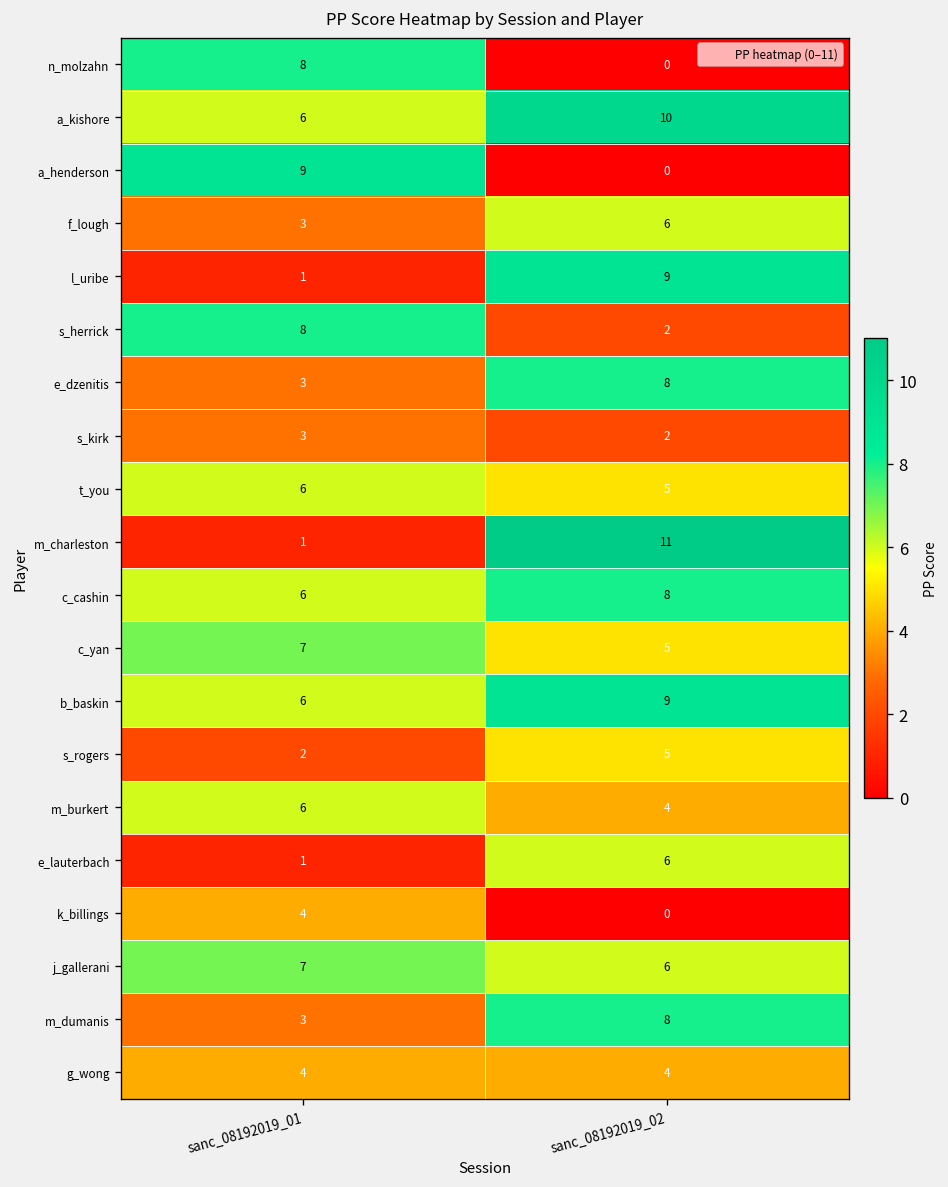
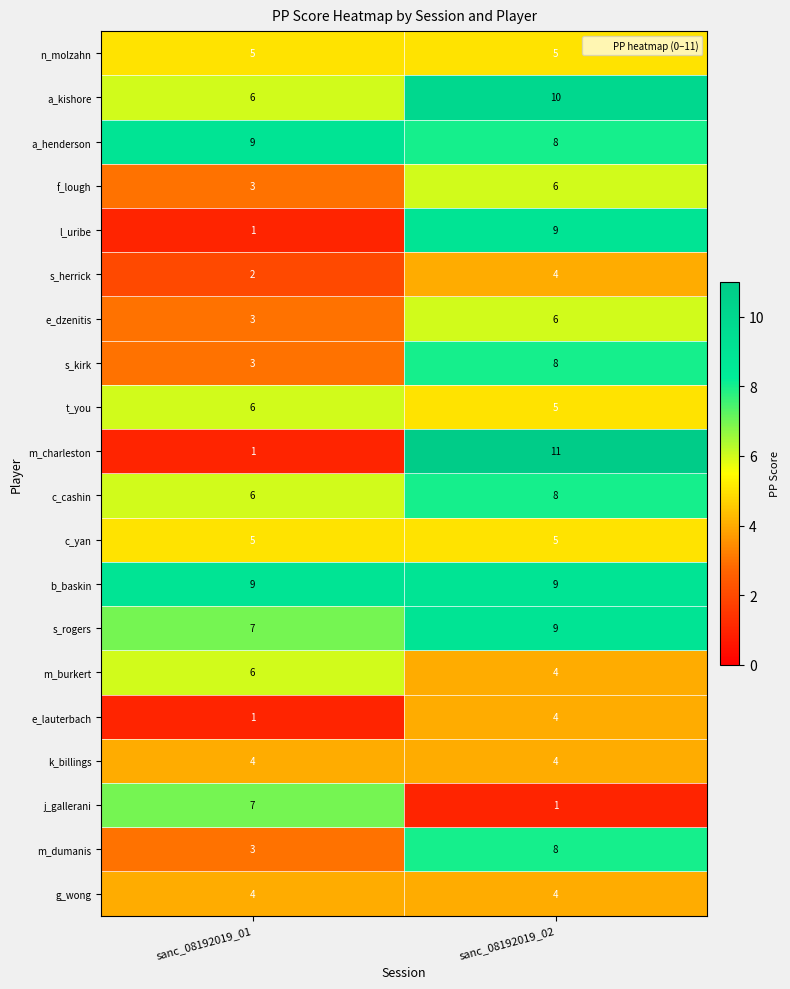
  {
    "n_molzahn": {
-     "sanc_08192019_01": 8,
-     "sanc_08192019_02": 0
+     "sanc_08192019_01": 5,
+     "sanc_08192019_02": 5
    },
    "a_kishore": {
      "sanc_08192019_01": 6,
      "sanc_08192019_02": 10
    },
    "a_henderson": {
      "sanc_08192019_01": 9,
-     "sanc_08192019_02": 0
+     "sanc_08192019_02": 8
    },
    "f_lough": {
      "sanc_08192019_01": 3,
      "sanc_08192019_02": 6
    },
    "l_uribe": {
      "sanc_08192019_01": 1,
      "sanc_08192019_02": 9
    },
    "s_herrick": {
-     "sanc_08192019_01": 8,
-     "sanc_08192019_02": 2
+     "sanc_08192019_01": 2,
+     "sanc_08192019_02": 4
    },
    "e_dzenitis": {
      "sanc_08192019_01": 3,
-     "sanc_08192019_02": 8
+     "sanc_08192019_02": 6
    },
    "s_kirk": {
      "sanc_08192019_01": 3,
-     "sanc_08192019_02": 2
+     "sanc_08192019_02": 8
    },
    "t_you": {
      "sanc_08192019_01": 6,
      "sanc_08192019_02": 5
    },
    "m_charleston": {
      "sanc_08192019_01": 1,
      "sanc_08192019_02": 11
    },
    "c_cashin": {
      "sanc_08192019_01": 6,
      "sanc_08192019_02": 8
    },
    "c_yan": {
-     "sanc_08192019_01": 7,
+     "sanc_08192019_01": 5,
      "sanc_08192019_02": 5
    },
    "b_baskin": {
-     "sanc_08192019_01": 6,
+     "sanc_08192019_01": 9,
      "sanc_08192019_02": 9
    },
    "s_rogers": {
-     "sanc_08192019_01": 2,
-     "sanc_08192019_02": 5
+     "sanc_08192019_01": 7,
+     "sanc_08192019_02": 9
    },
    "m_burkert": {
      "sanc_08192019_01": 6,
      "sanc_08192019_02": 4
    },
    "e_lauterbach": {
      "sanc_08192019_01": 1,
-     "sanc_08192019_02": 6
+     "sanc_08192019_02": 4
    },
    "k_billings": {
      "sanc_08192019_01": 4,
-     "sanc_08192019_02": 0
+     "sanc_08192019_02": 4
    },
    "j_gallerani": {
      "sanc_08192019_01": 7,
-     "sanc_08192019_02": 6
+     "sanc_08192019_02": 1
    },
    "m_dumanis": {
      "sanc_08192019_01": 3,
      "sanc_08192019_02": 8
    },
    "g_wong": {
      "sanc_08192019_01": 4,
      "sanc_08192019_02": 4
    }
  }
